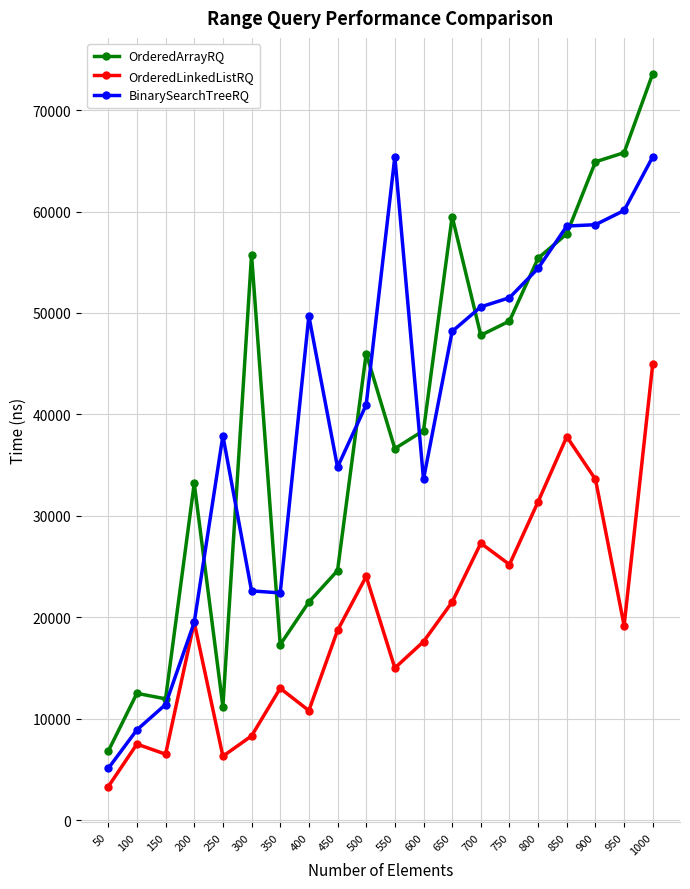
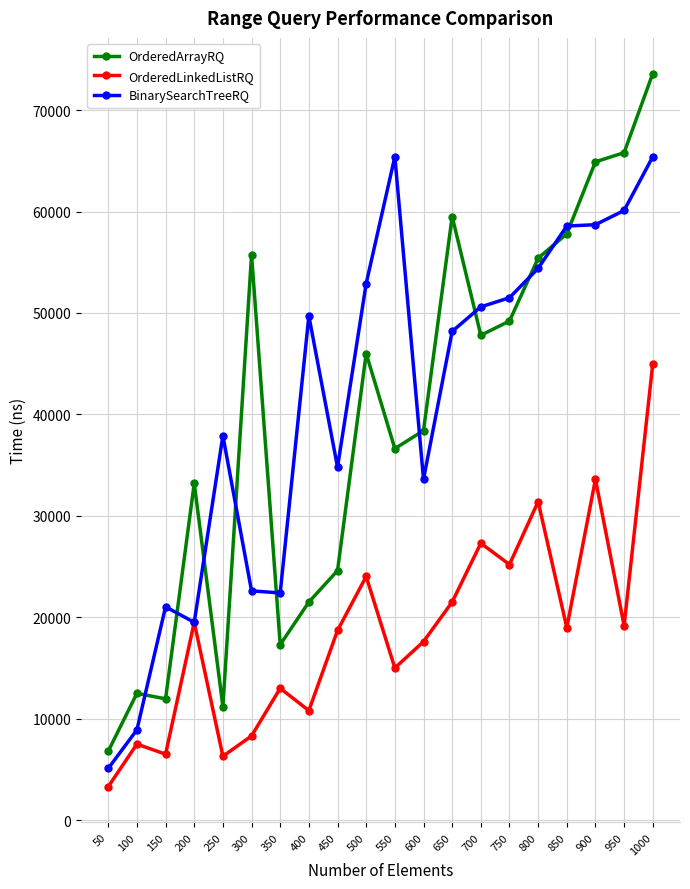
  {
    "OrderedArrayRQ": {
      "50": 6800,
      "100": 12500,
      "150": 12000,
      "200": 33200,
      "250": 11200,
      "300": 55700,
      "350": 17300,
      "400": 21500,
      "450": 24600,
      "500": 46000,
      "550": 36600,
      "600": 38400,
      "650": 59500,
      "700": 47800,
      "750": 49200,
      "800": 55400,
      "850": 57800,
      "900": 64900,
      "950": 65800,
      "1000": 73600
    },
    "OrderedLinkedListRQ": {
      "50": 3300,
      "100": 7500,
      "150": 6500,
      "250": 6300,
      "300": 8300,
      "350": 13000,
      "400": 10800,
      "450": 18700,
      "500": 24000,
      "550": 15000,
      "600": 17600,
      "650": 21500,
      "700": 27300,
      "750": 25200,
      "800": 31400,
-     "850": 37800,
+     "850": 19000,
      "900": 33600,
      "950": 19200,
      "1000": 45000
    },
    "BinarySearchTreeRQ": {
      "50": 5100,
      "100": 8900,
-     "150": 11400,
+     "150": 21000,
      "250": 37900,
      "300": 22600,
      "350": 22400,
      "400": 49700,
      "450": 34800,
-     "500": 40900,
+     "500": 52900,
      "550": 65400,
      "600": 33600,
      "650": 48200,
      "700": 50600,
      "750": 51500,
      "800": 54400,
      "850": 58600,
      "900": 58700,
      "950": 60100,
      "1000": 65400
    }
  }
